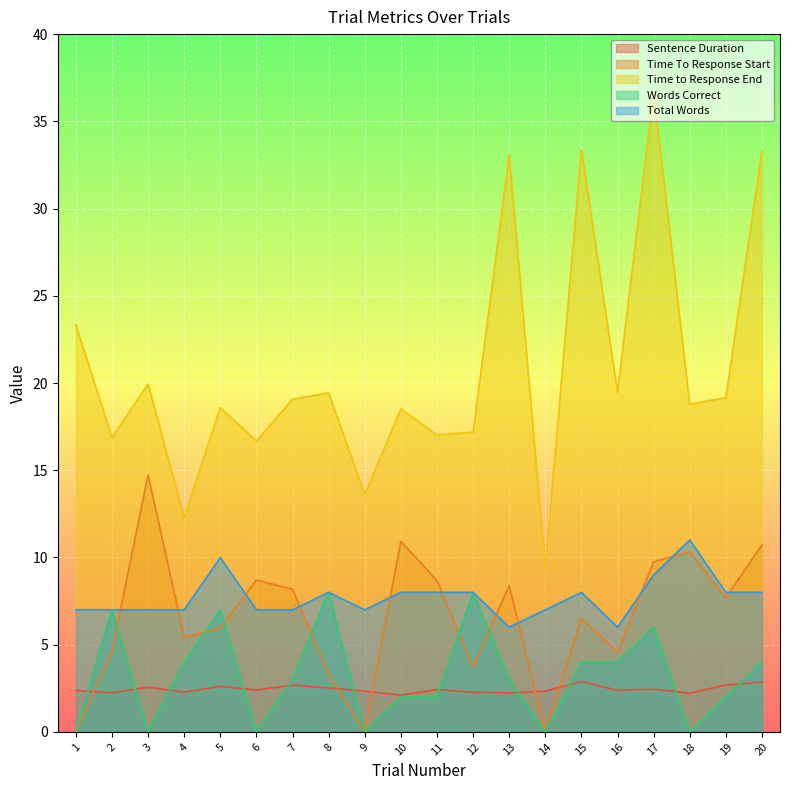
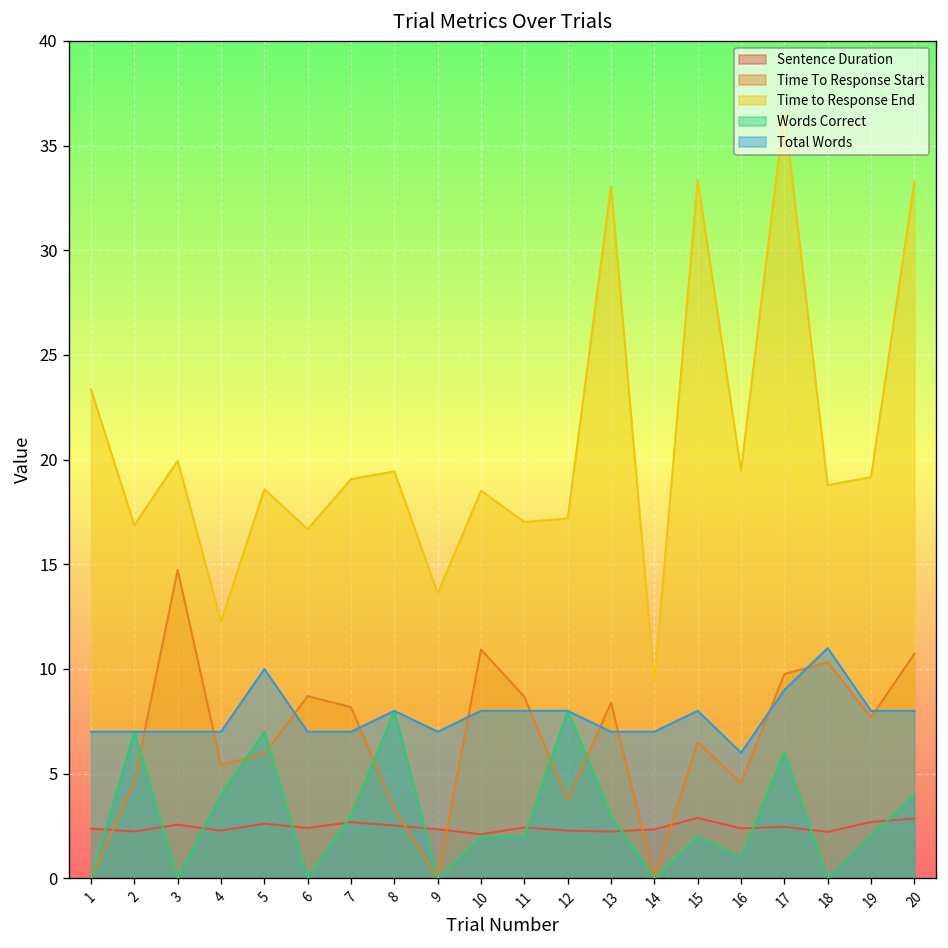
  {
    "Words Correct": {
      "3": 0,
      "4": 4,
      "5": 7,
      "6": 0,
      "7": 3,
      "11": 2,
      "13": 3,
-     "15": 4,
-     "16": 4,
+     "15": 2,
+     "16": 1,
      "17": 6,
      "18": 0,
      "19": 2,
      "20": 4
    },
    "Total Words": {
      "1": 7,
      "3": 7,
      "4": 7,
      "5": 10,
      "6": 7,
      "7": 7,
      "9": 7,
      "10": 8,
      "11": 8,
-     "13": 6,
+     "13": 7,
      "14": 7,
      "15": 8,
      "16": 6,
      "17": 9,
      "18": 11,
      "19": 8,
      "20": 8
    }
  }
